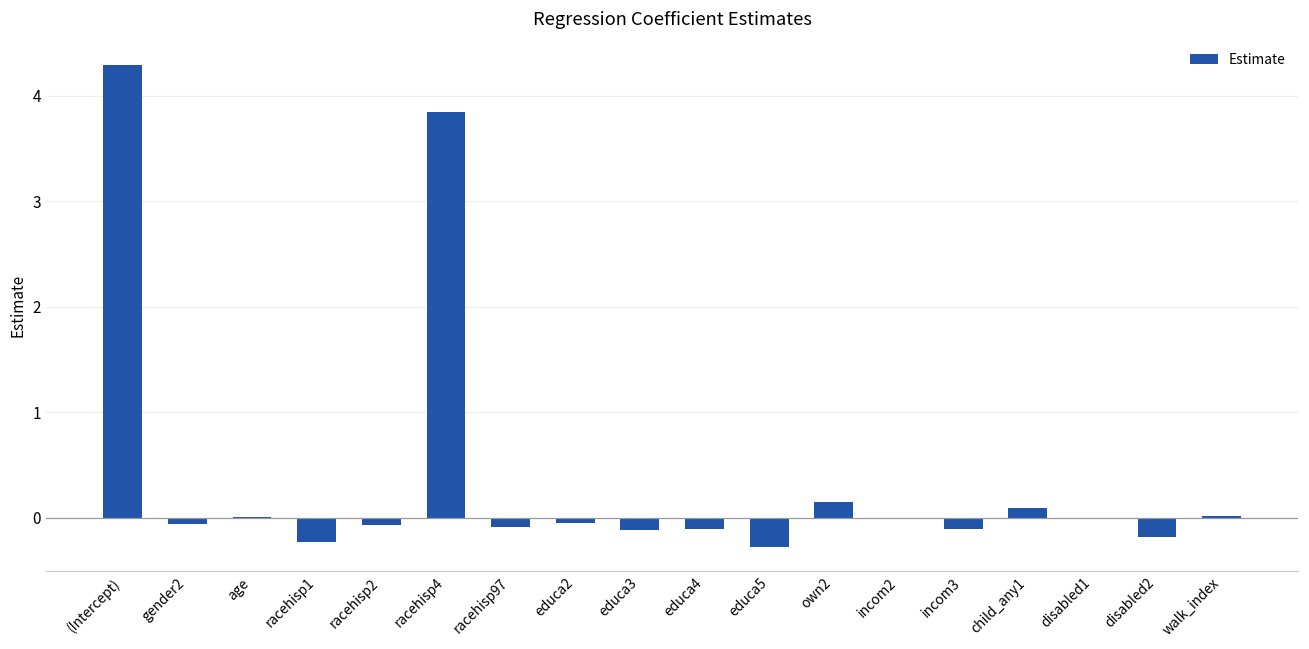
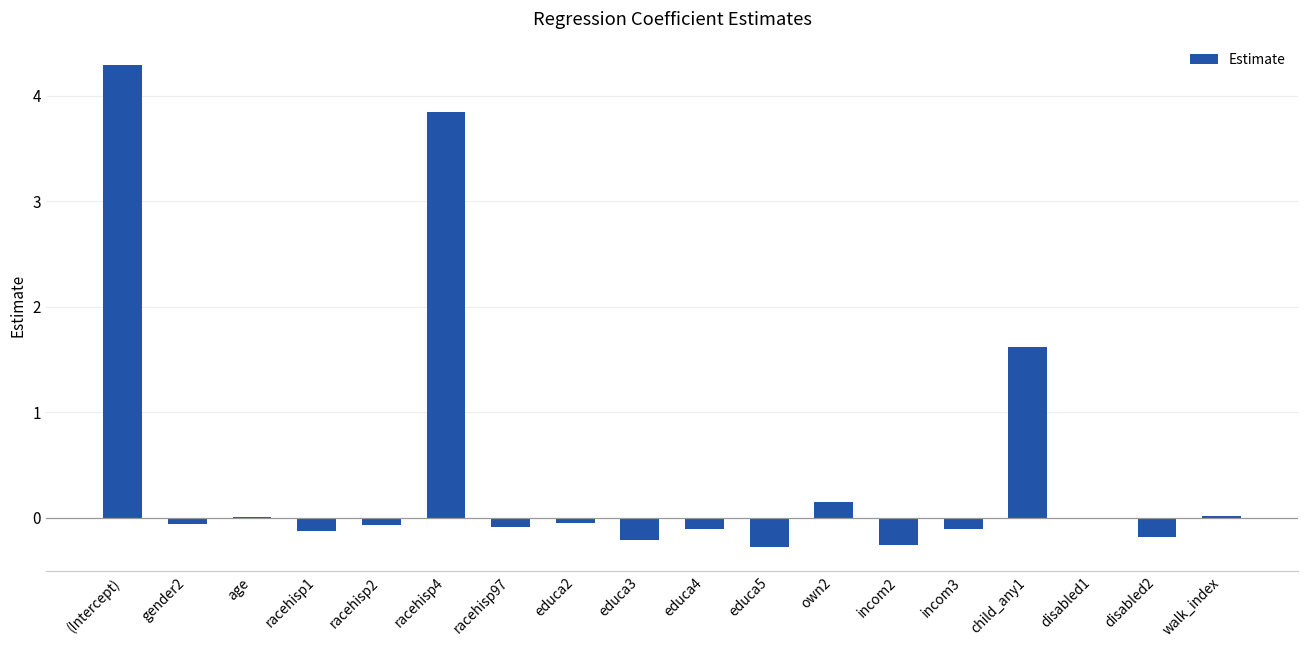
  {
    "(Intercept)": 4.3,
    "gender2": -0.1,
-   "racehisp1": -0.2,
+   "racehisp1": -0.1,
    "racehisp2": -0.1,
    "racehisp4": 3.8,
    "racehisp97": -0.1,
    "educa2": 0.0,
-   "educa3": -0.1,
+   "educa3": -0.2,
    "educa4": -0.1,
    "educa5": -0.3,
    "own2": 0.1,
-   "incom2": 0.0,
+   "incom2": -0.3,
    "incom3": -0.1,
-   "child_any1": 0.1,
+   "child_any1": 1.6,
    "disabled2": -0.2
  }
